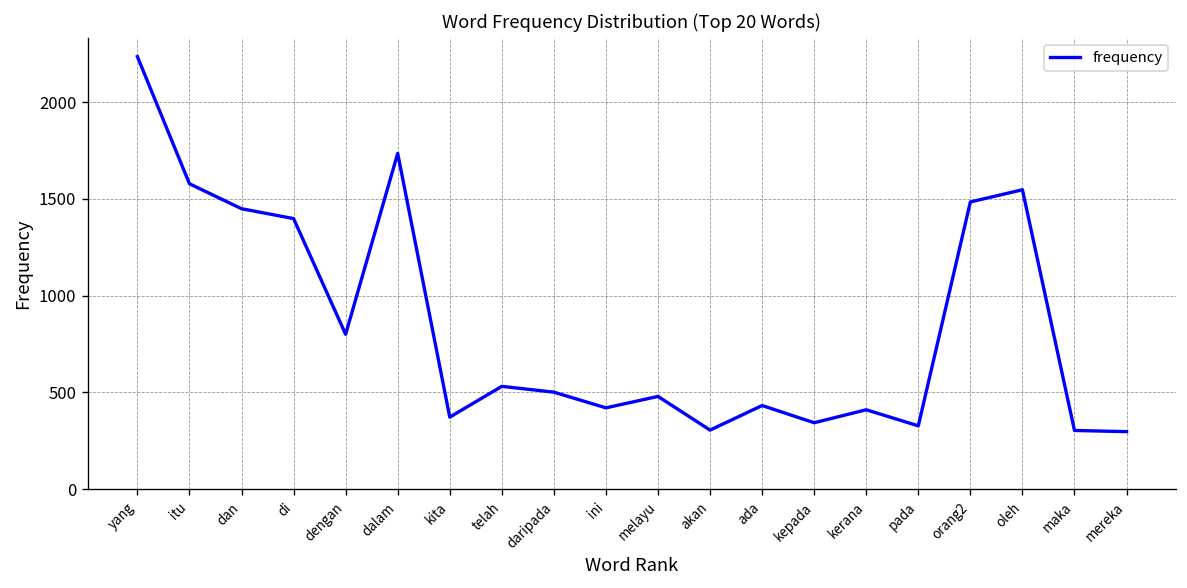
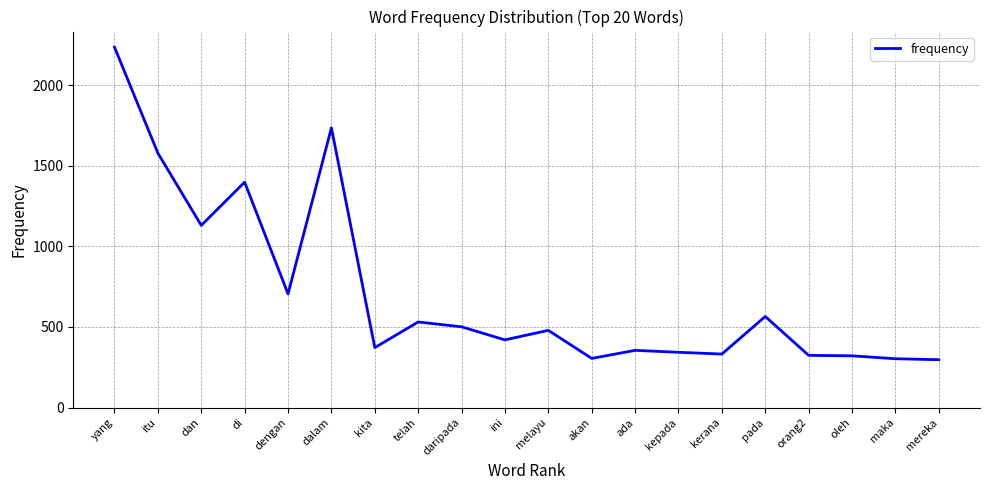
  {
    "yang": 2240,
    "itu": 1580,
-   "dan": 1450,
+   "dan": 1130,
    "di": 1400,
-   "dengan": 800,
+   "dengan": 710,
    "dalam": 1740,
    "kita": 370,
    "telah": 530,
    "daripada": 500,
    "ini": 420,
    "melayu": 480,
    "akan": 310,
-   "ada": 430,
+   "ada": 360,
    "kepada": 340,
-   "kerana": 410,
-   "pada": 330,
-   "orang2": 1480,
-   "oleh": 1550,
+   "kerana": 330,
+   "pada": 570,
+   "orang2": 320,
+   "oleh": 320,
    "maka": 300,
    "mereka": 300
  }
